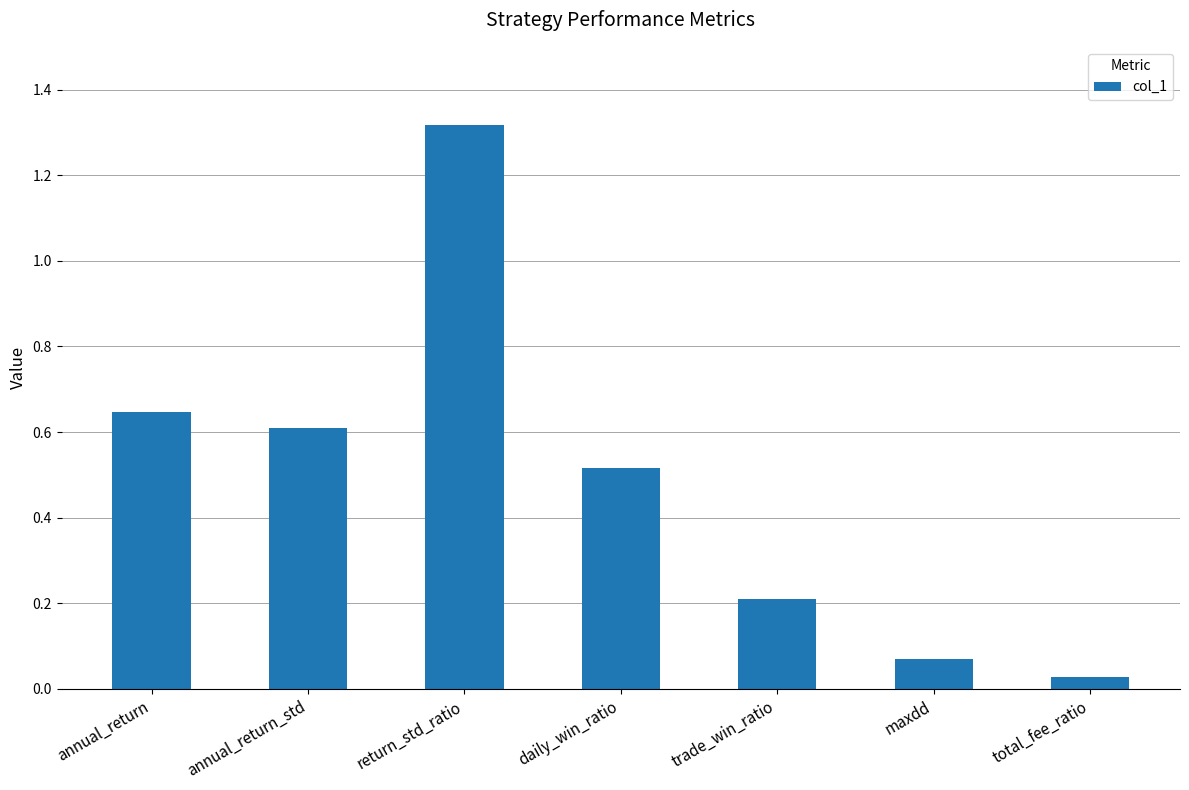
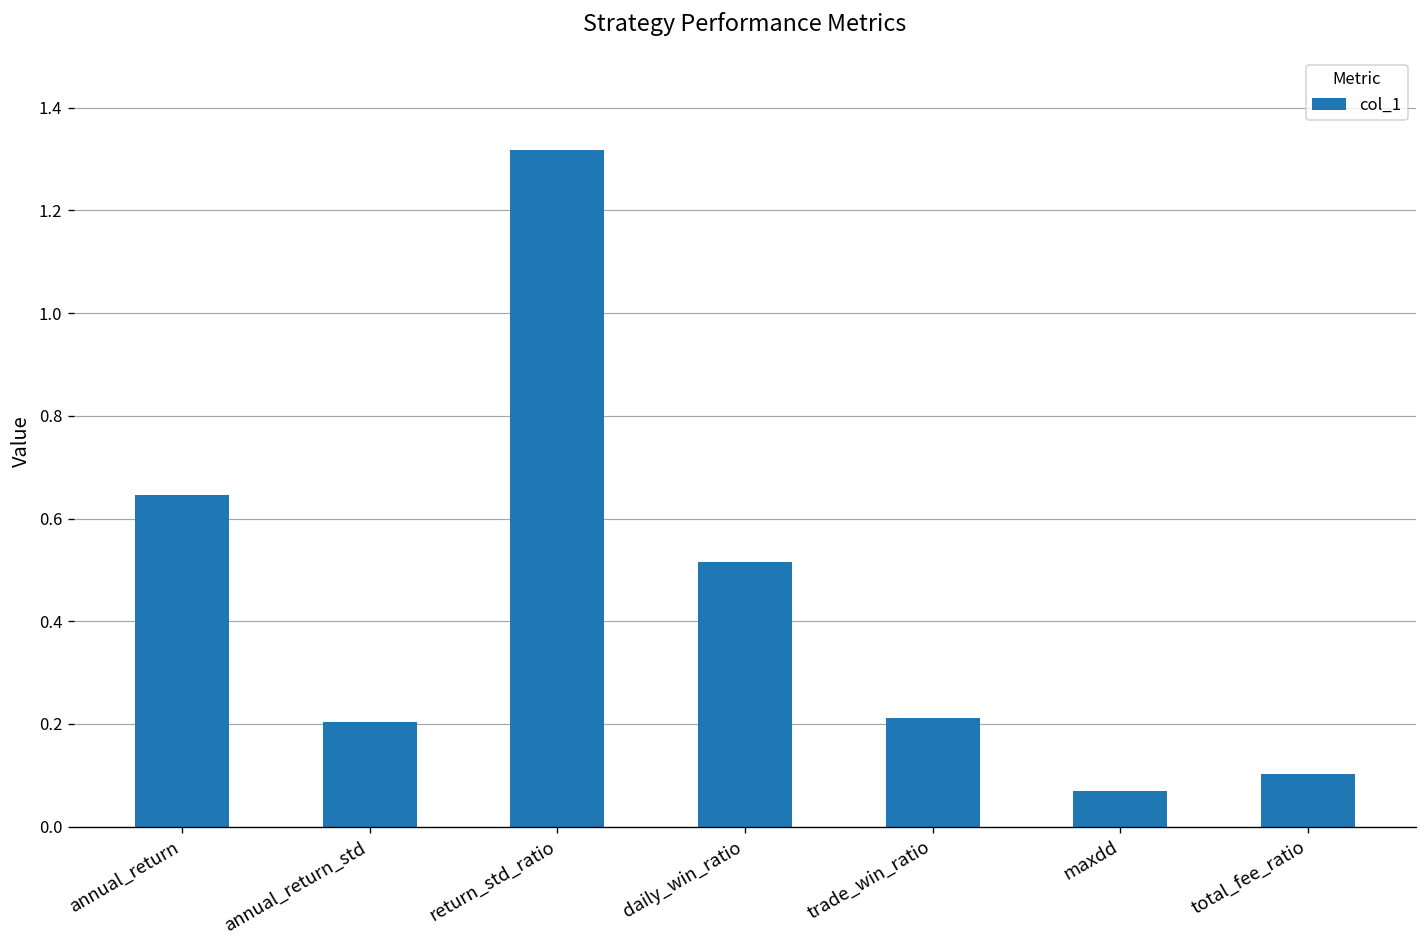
  {
    "annual_return": 0.65,
-   "annual_return_std": 0.61,
+   "annual_return_std": 0.20,
    "return_std_ratio": 1.32,
    "daily_win_ratio": 0.52,
    "trade_win_ratio": 0.21,
    "maxdd": 0.07,
-   "total_fee_ratio": 0.03
+   "total_fee_ratio": 0.10
  }
